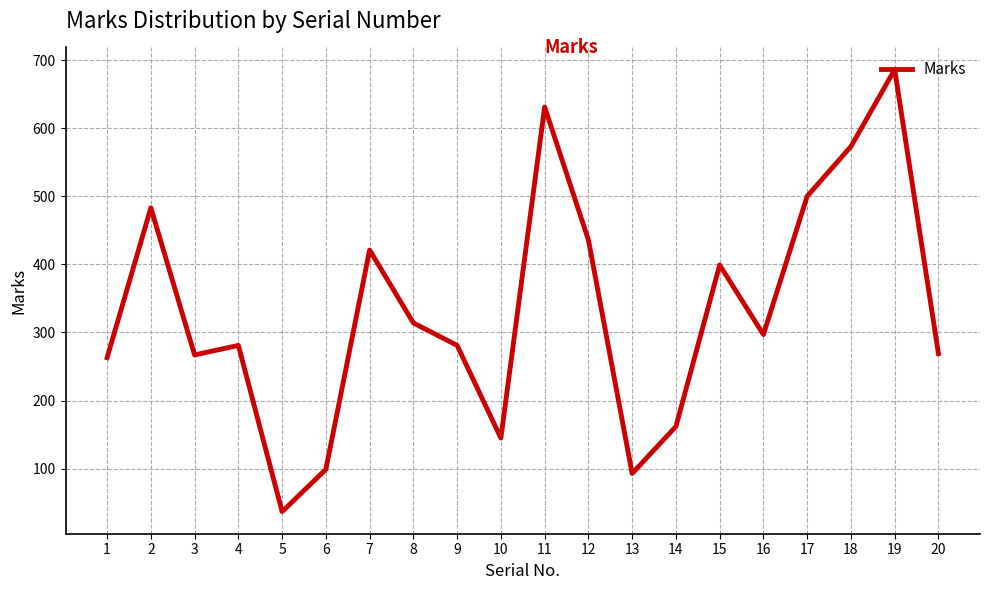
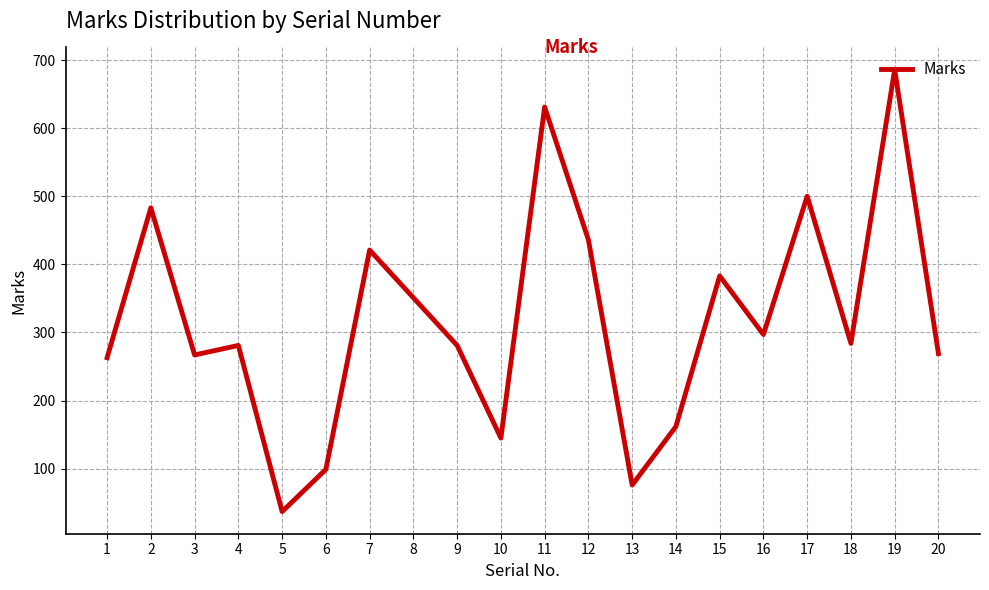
  {
    "1": 260,
    "2": 480,
    "3": 270,
    "4": 280,
    "5": 40,
    "6": 100,
    "7": 420,
-   "8": 310,
+   "8": 350,
    "9": 280,
    "10": 150,
    "11": 630,
    "12": 440,
-   "13": 90,
+   "13": 80,
    "14": 160,
-   "15": 400,
+   "15": 380,
    "16": 300,
    "17": 500,
-   "18": 570,
+   "18": 280,
    "19": 690,
    "20": 270
  }
